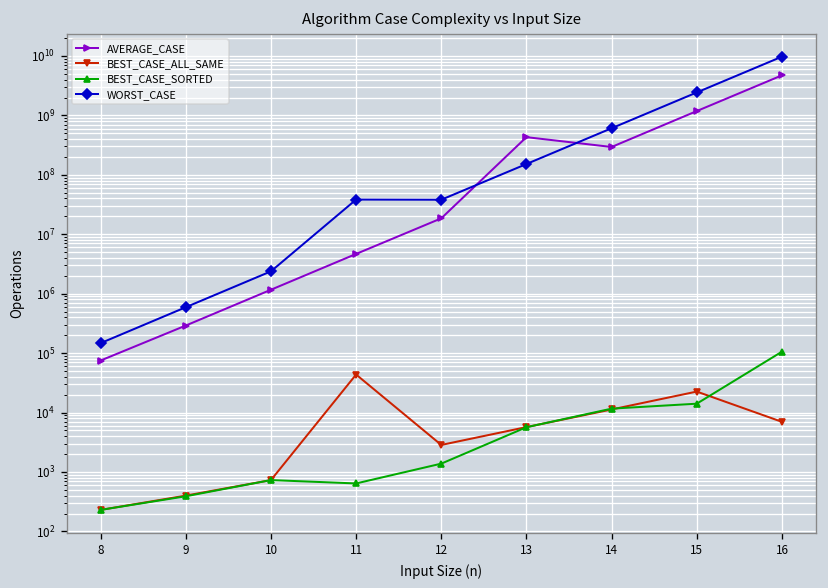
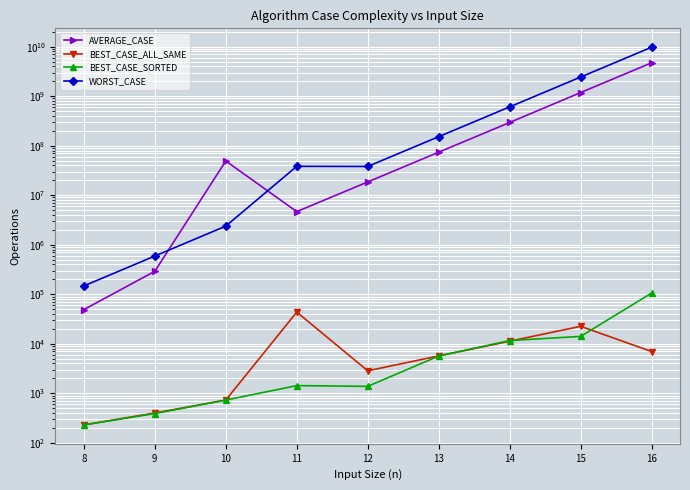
  {
    "AVERAGE_CASE": {
-     "8": 80000,
+     "8": 50000,
      "9": 300000,
-     "10": 1200000,
+     "10": 50000000,
      "11": 5000000,
      "12": 19000000,
-     "13": 400000000,
+     "13": 70000000,
      "14": 300000000,
      "15": 1200000000,
      "16": 5000000000
    },
    "BEST_CASE_ALL_SAME": {
      "11": 40000,
      "12": 3000,
      "15": 20000,
      "16": 7000
    },
    "BEST_CASE_SORTED": {
-     "11": 600,
+     "11": 1400,
      "12": 1400,
      "15": 14000,
      "16": 110000
    },
    "WORST_CASE": {
      "8": 150000,
      "9": 600000,
      "10": 2000000,
      "11": 40000000,
      "12": 40000000,
      "13": 150000000,
      "14": 600000000,
      "15": 2000000000,
      "16": 10000000000
    }
  }
